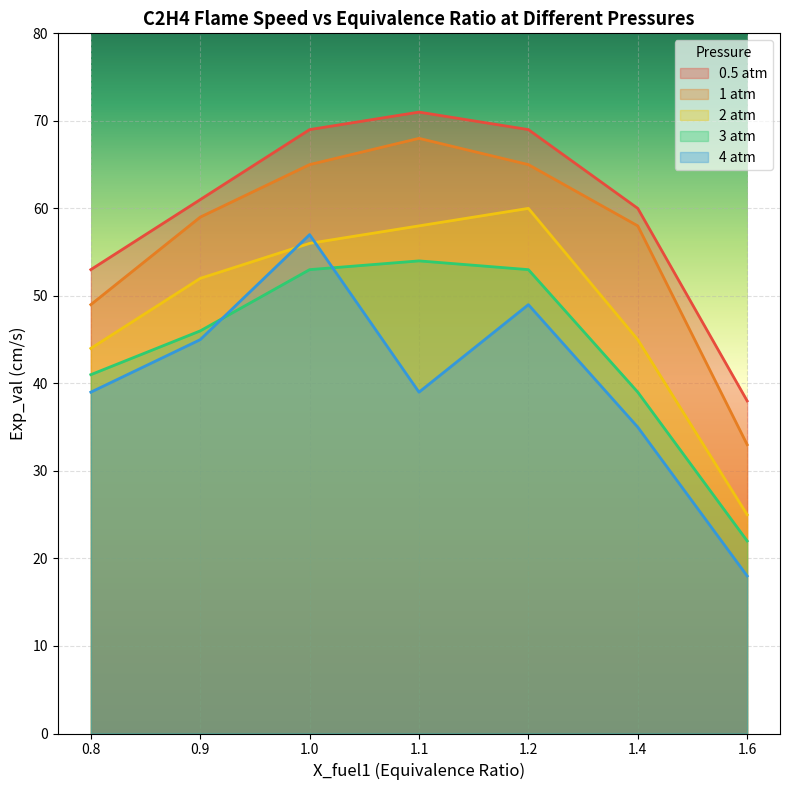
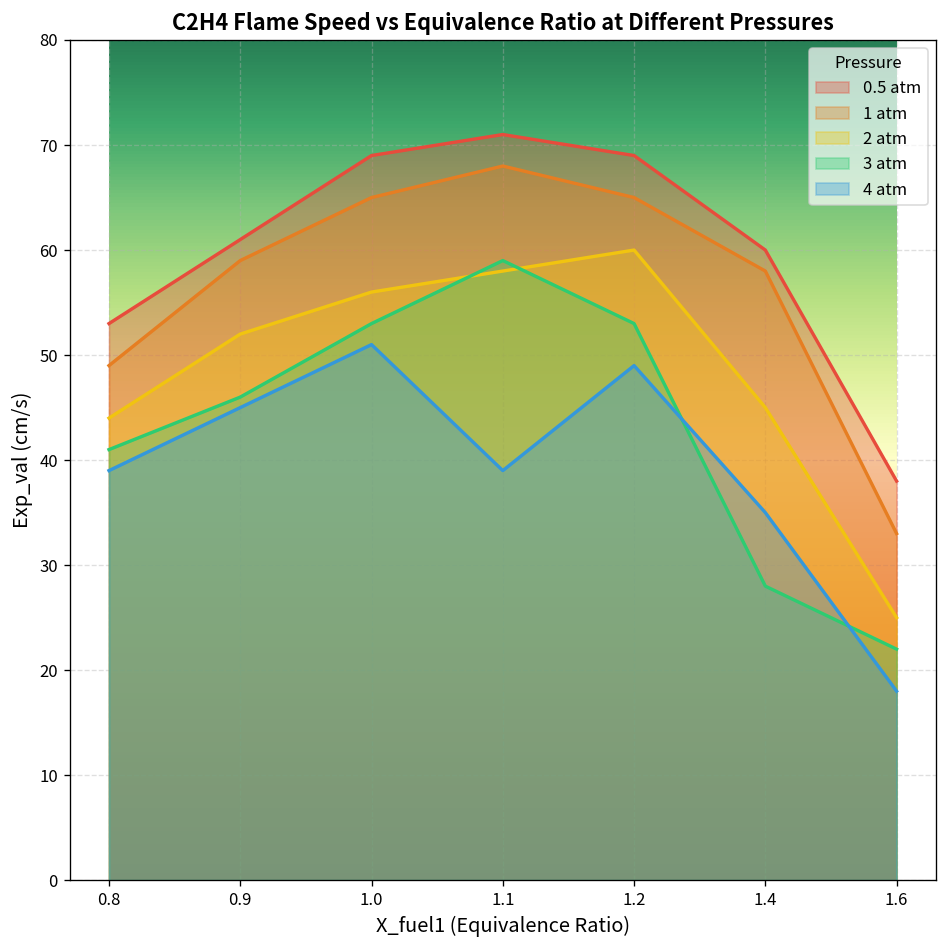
  {
    "3 atm": {
      "0.8": 41,
      "0.9": 46,
      "1.0": 53,
-     "1.1": 54,
+     "1.1": 59,
      "1.2": 53,
-     "1.4": 39,
+     "1.4": 28,
      "1.6": 22
    },
    "4 atm": {
      "0.8": 39,
      "0.9": 45,
-     "1.0": 57,
+     "1.0": 51,
      "1.1": 39,
      "1.2": 49,
      "1.4": 35,
      "1.6": 18
    }
  }
